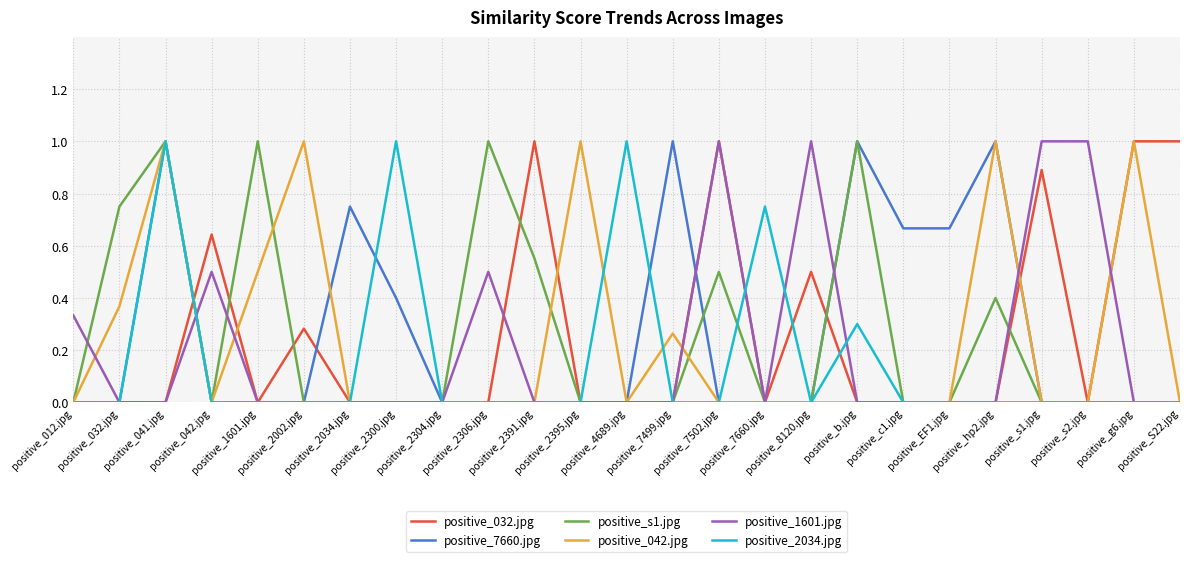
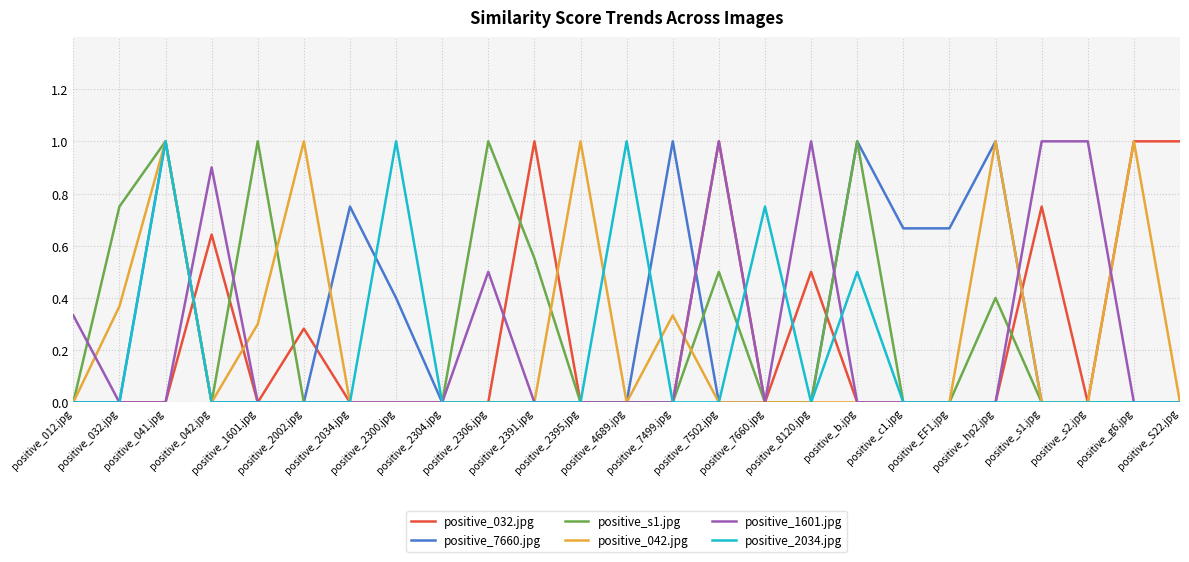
  {
    "positive_032.jpg": {
      "positive_042.jpg": 0.64,
      "positive_2002.jpg": 0.28,
      "positive_2391.jpg": 1.00,
      "positive_8120.jpg": 0.50,
-     "positive_s1.jpg": 0.89,
+     "positive_s1.jpg": 0.75,
      "positive_S22.jpg": 1.00
    },
    "positive_7660.jpg": {
      "positive_2034.jpg": 0.75,
      "positive_2300.jpg": 0.40,
      "positive_7499.jpg": 1.00,
      "positive_c1.jpg": 0.67,
      "positive_EF1.jpg": 0.67
    },
    "positive_s1.jpg": {
      "positive_032.jpg": 0.75,
      "positive_1601.jpg": 1.00,
      "positive_2306.jpg": 1.00,
      "positive_2391.jpg": 0.55,
      "positive_7502.jpg": 0.50,
      "positive_hp2.jpg": 0.40
    },
    "positive_042.jpg": {
      "positive_032.jpg": 0.37,
-     "positive_1601.jpg": 0.5,
+     "positive_1601.jpg": 0.3,
      "positive_2002.jpg": 1.00,
      "positive_2395.jpg": 1.00,
-     "positive_7499.jpg": 0.26
+     "positive_7499.jpg": 0.33
    },
    "positive_1601.jpg": {
      "positive_012.jpg": 0.33,
-     "positive_042.jpg": 0.5,
+     "positive_042.jpg": 0.9,
      "positive_2306.jpg": 0.5,
      "positive_8120.jpg": 1.0,
      "positive_s1.jpg": 1.0,
      "positive_s2.jpg": 1.0
    },
    "positive_2034.jpg": {
      "positive_2300.jpg": 1.0,
      "positive_4689.jpg": 1.0,
      "positive_7660.jpg": 0.75,
-     "positive_b.jpg": 0.3
+     "positive_b.jpg": 0.5
    }
  }
